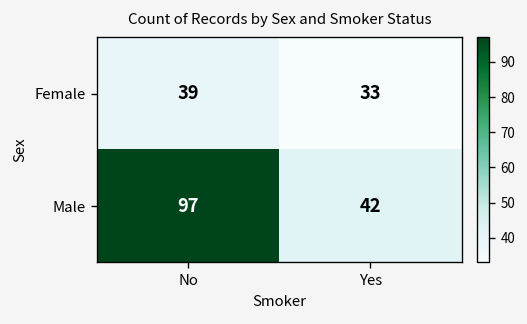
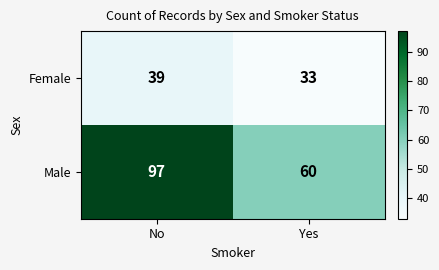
  {
    "Female": {
      "No": 39,
      "Yes": 33
    },
    "Male": {
      "No": 97,
-     "Yes": 42
+     "Yes": 60
    }
  }
